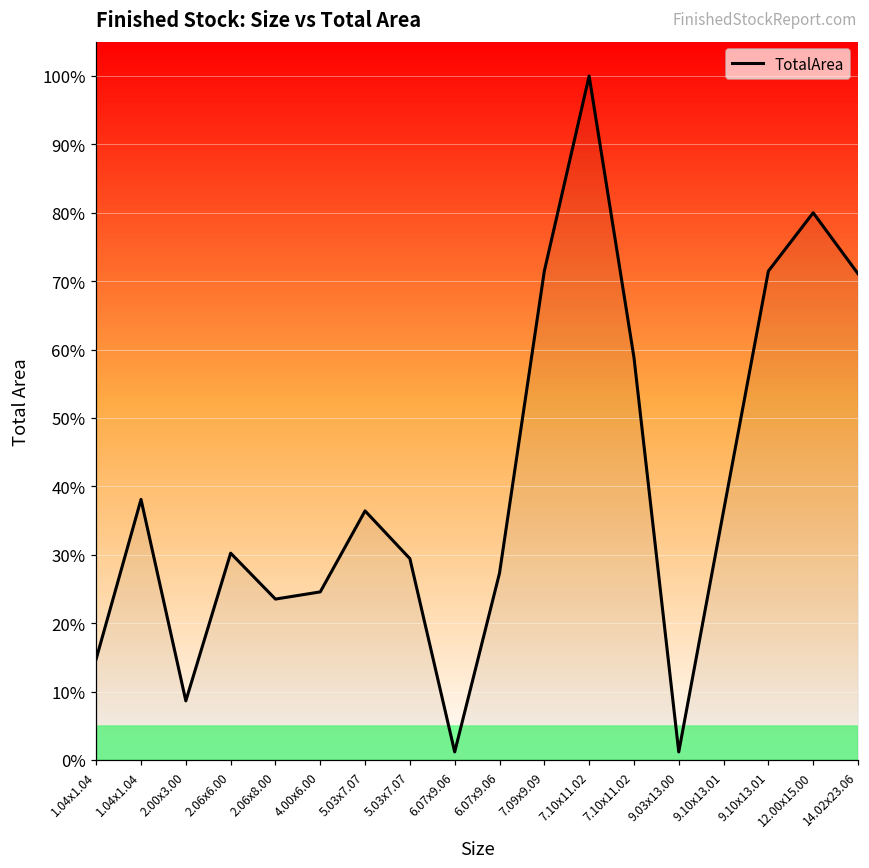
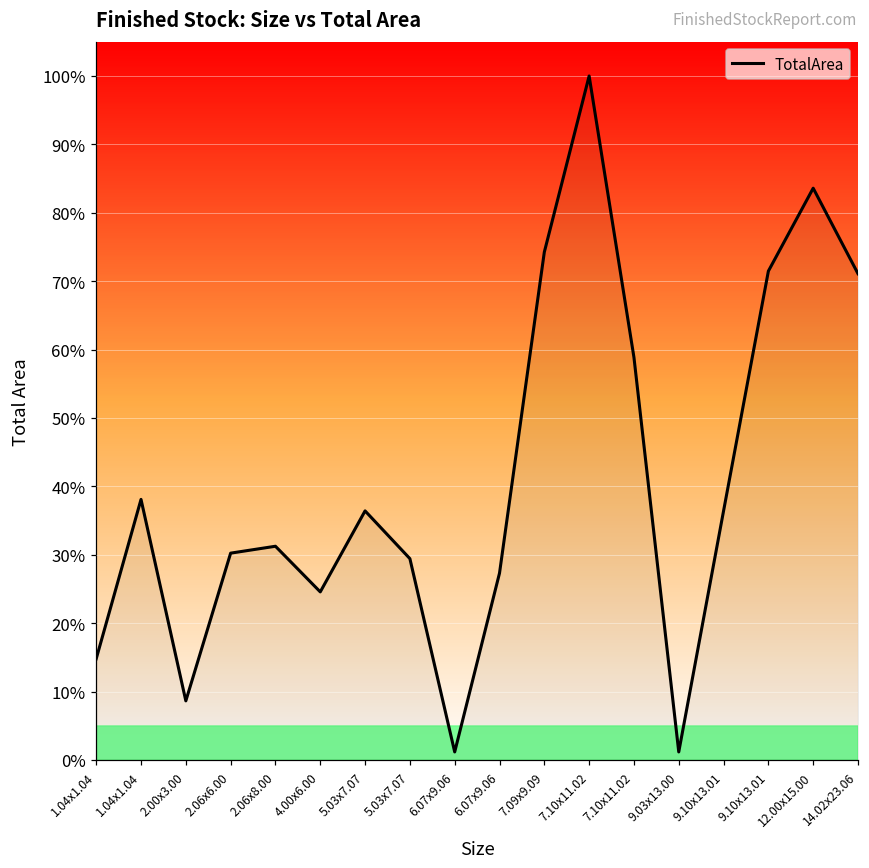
  {
    "2.00x3.00": "9%",
    "2.06x6.00": "30%",
-   "2.06x8.00": "24%",
+   "2.06x8.00": "31%",
    "4.00x6.00": "25%",
-   "7.09x9.09": "71%",
+   "7.09x9.09": "74%",
    "9.03x13.00": "1%",
-   "12.00x15.00": "80%",
+   "12.00x15.00": "84%",
    "14.02x23.06": "71%"
  }
